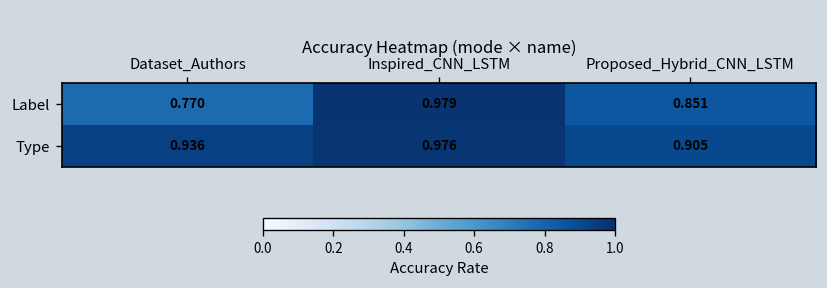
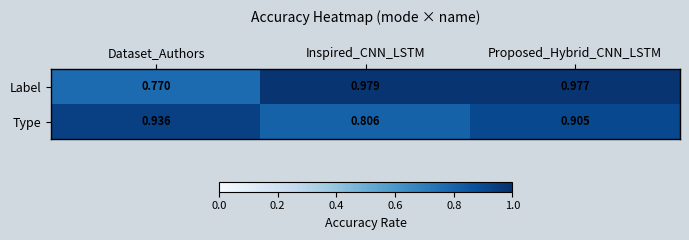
  {
    "Label": {
      "Dataset_Authors": 0.770,
      "Inspired_CNN_LSTM": 0.979,
-     "Proposed_Hybrid_CNN_LSTM": 0.851
+     "Proposed_Hybrid_CNN_LSTM": 0.977
    },
    "Type": {
      "Dataset_Authors": 0.936,
-     "Inspired_CNN_LSTM": 0.976,
+     "Inspired_CNN_LSTM": 0.806,
      "Proposed_Hybrid_CNN_LSTM": 0.905
    }
  }
